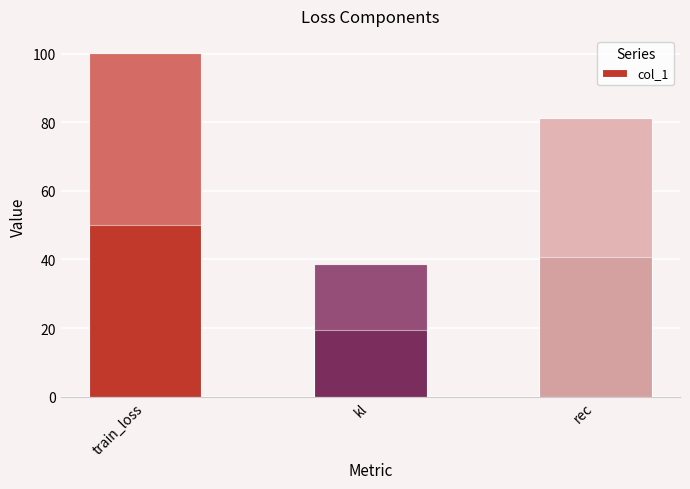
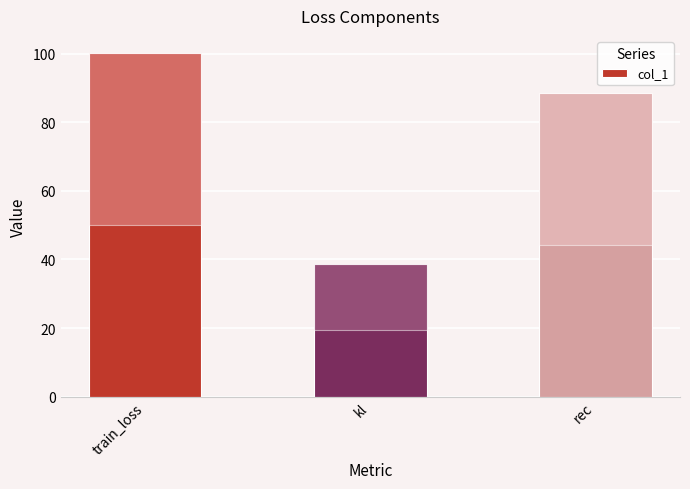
  {
    "col_1": {
      "train_loss": 100,
      "kl": 39,
-     "rec": 81
+     "rec": 88
    }
  }
